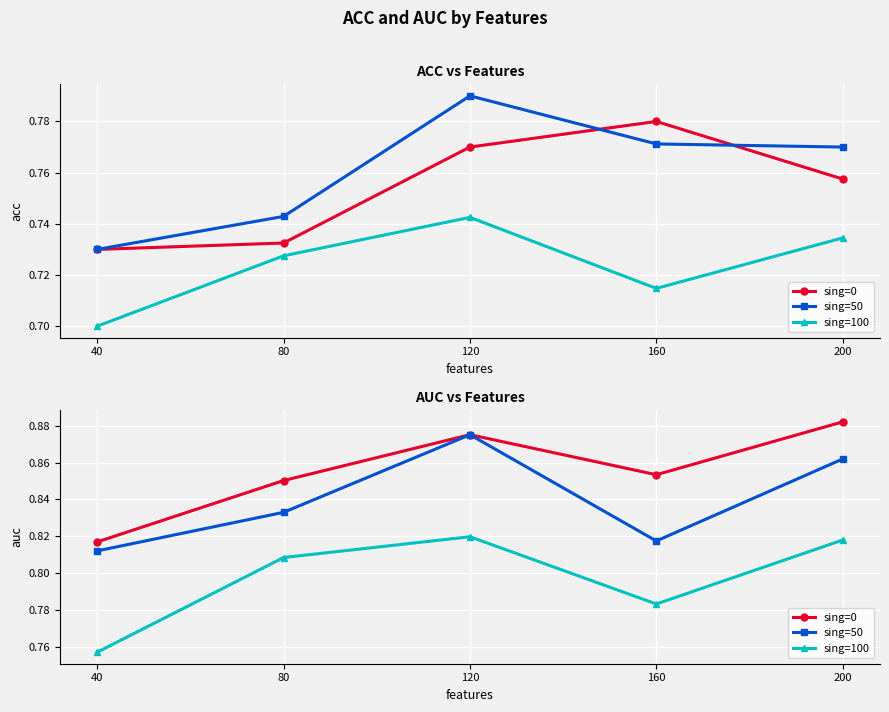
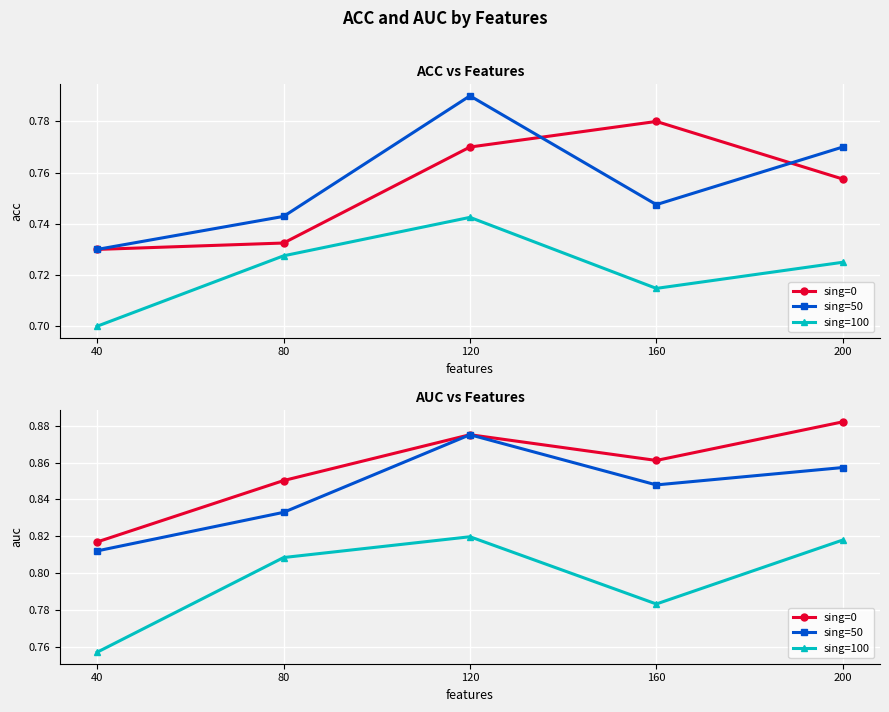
  {
    "ACC vs Features": {
      "sing=0": {
        "80": 0.732,
        "120": 0.770,
        "160": 0.780,
        "200": 0.757
      },
      "sing=50": {
        "80": 0.743,
        "120": 0.790,
-       "160": 0.771,
+       "160": 0.748,
        "200": 0.770
      },
      "sing=100": {
        "40": 0.700,
        "80": 0.727,
        "120": 0.743,
        "160": 0.715,
-       "200": 0.735
+       "200": 0.725
      }
    },
    "AUC vs Features": {
      "sing=0": {
        "40": 0.817,
        "80": 0.850,
-       "160": 0.853,
+       "160": 0.861,
        "200": 0.882
      },
      "sing=50": {
        "40": 0.812,
        "80": 0.833,
-       "160": 0.818,
-       "200": 0.862
+       "160": 0.848,
+       "200": 0.857
      },
      "sing=100": {
        "40": 0.757,
        "80": 0.809,
        "120": 0.820,
        "160": 0.783,
        "200": 0.818
      }
    }
  }
